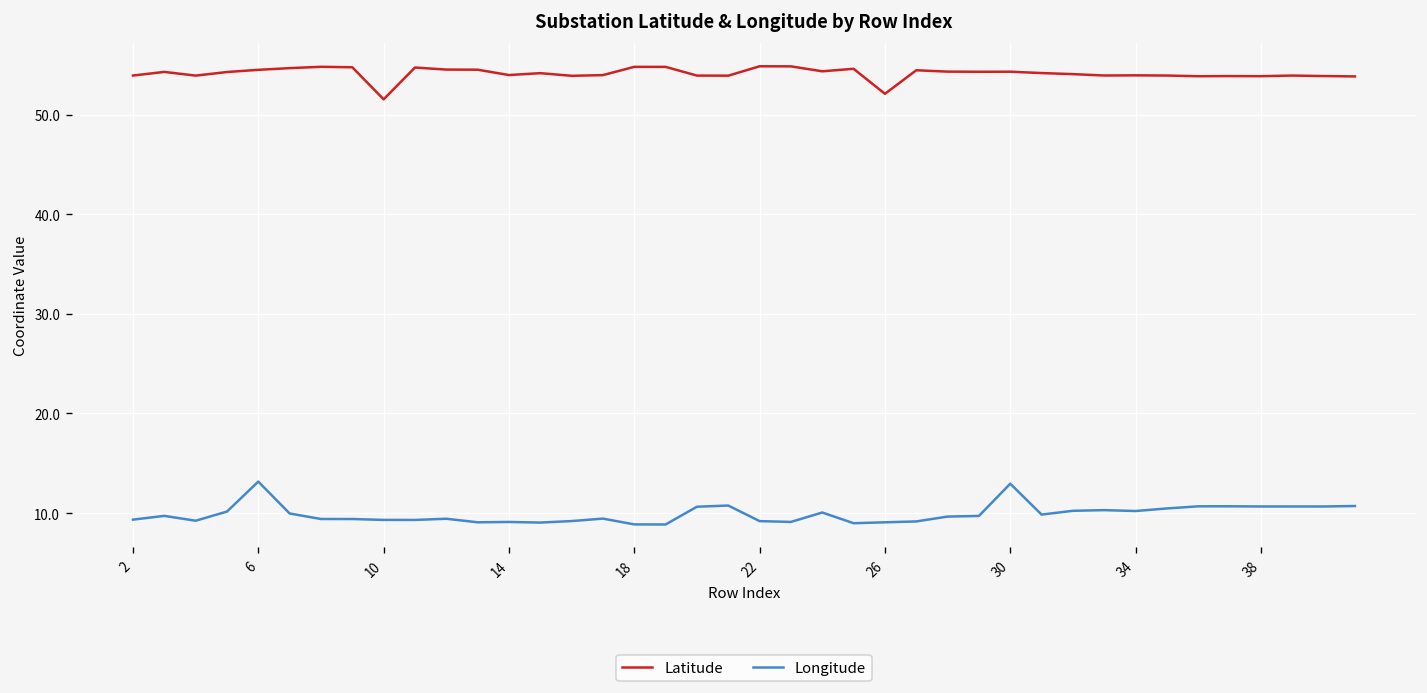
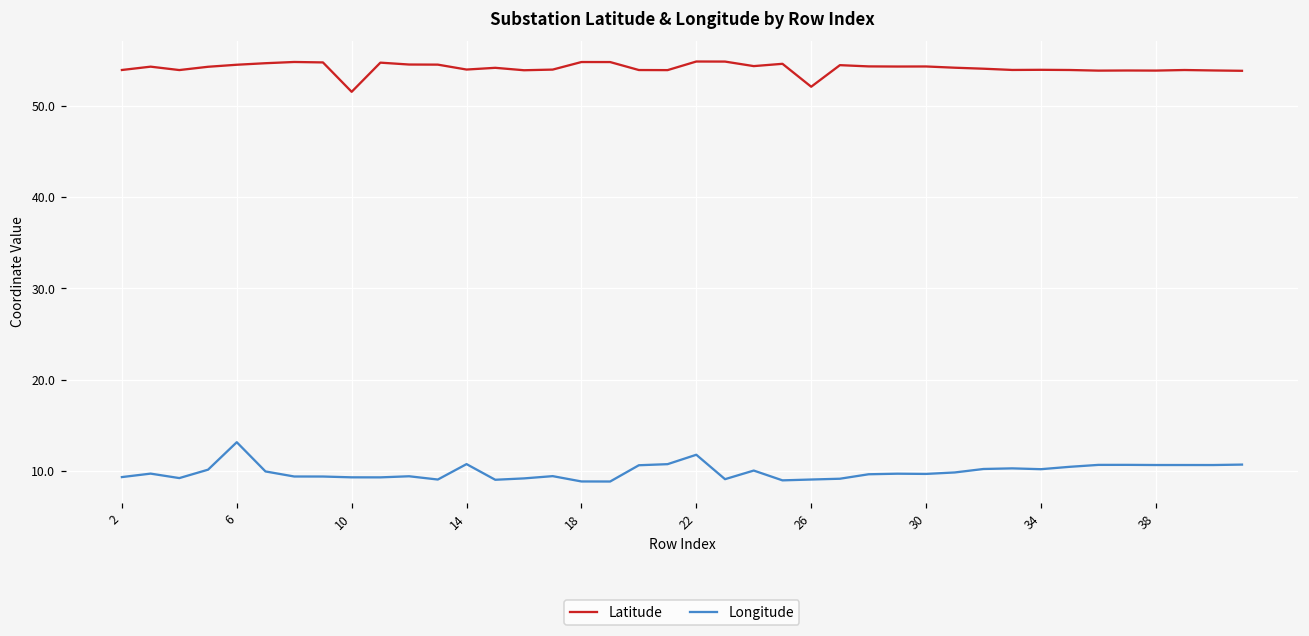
  {
    "Latitude": {
      "2": 54,
      "6": 54,
      "10": 52,
      "14": 54,
      "18": 55,
      "22": 55,
      "26": 52,
      "30": 54,
      "34": 54,
      "38": 54
    },
    "Longitude": {
      "2": 9,
      "6": 13,
      "10": 9,
-     "14": 9,
+     "14": 11,
      "18": 9,
-     "22": 9,
+     "22": 12,
      "26": 9,
-     "30": 13,
+     "30": 10,
      "34": 10,
      "38": 11
    }
  }
